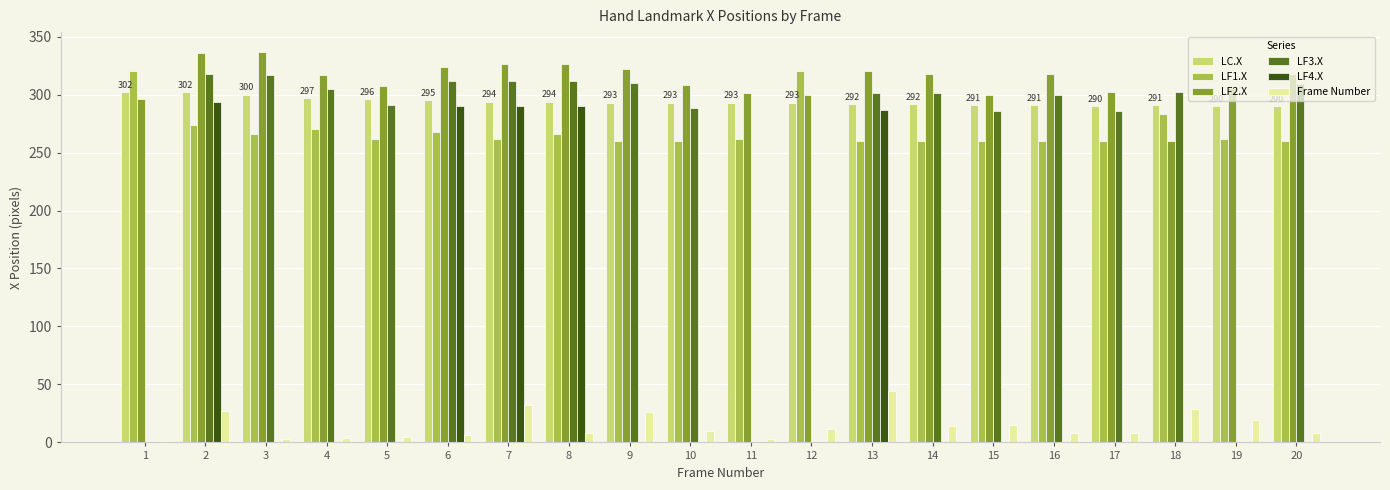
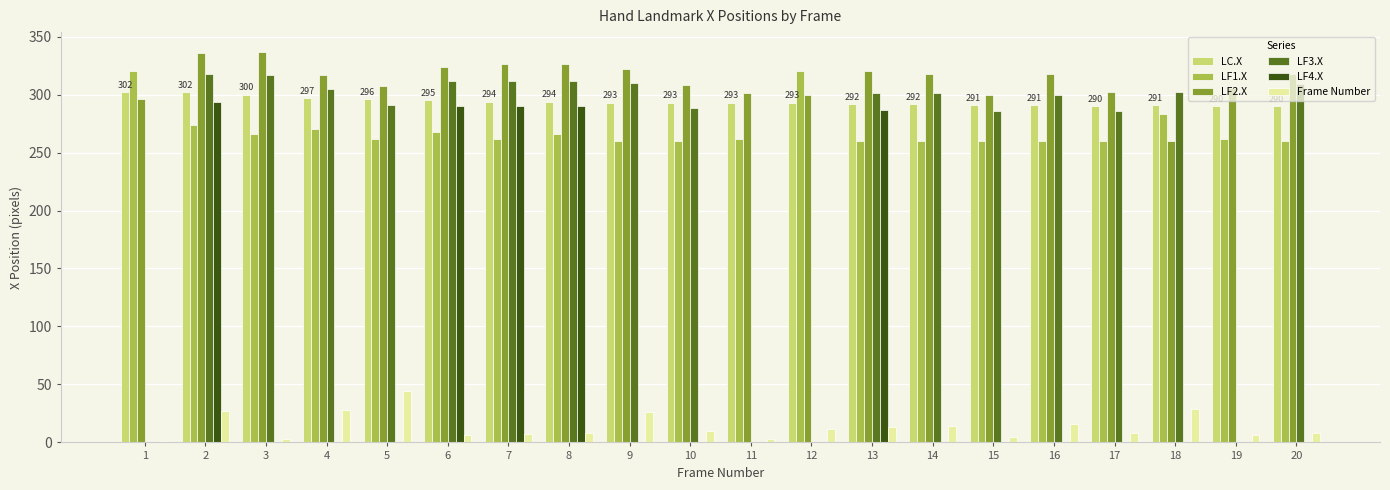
  {
    "Frame Number": {
      "2": 27,
      "3": 3,
-     "4": 4,
-     "5": 5,
+     "4": 28,
+     "5": 44,
      "6": 6,
-     "7": 32,
+     "7": 7,
      "8": 8,
      "9": 26,
      "10": 10,
      "11": 3,
      "12": 12,
-     "13": 44,
+     "13": 13,
      "14": 14,
-     "15": 15,
-     "16": 8,
+     "15": 5,
+     "16": 16,
      "17": 8,
      "18": 29,
-     "19": 19,
+     "19": 6,
      "20": 8
    }
  }
